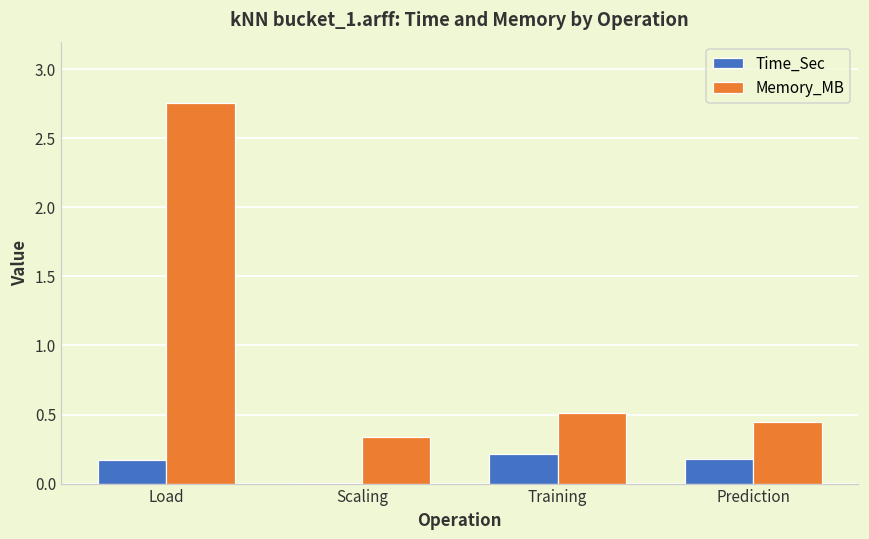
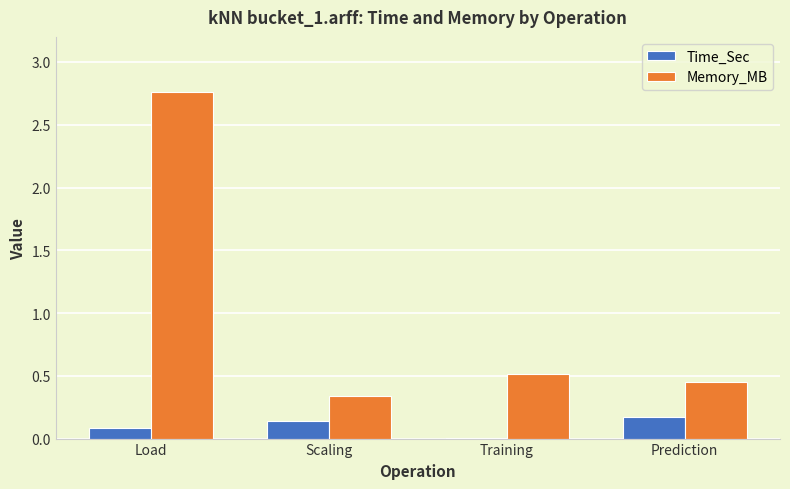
  {
    "Time_Sec": {
-     "Load": 0.17,
-     "Scaling": 0.00,
-     "Training": 0.21,
+     "Load": 0.09,
+     "Scaling": 0.14,
+     "Training": 0.00,
      "Prediction": 0.18
    },
    "Memory_MB": {
      "Load": 2.76,
      "Scaling": 0.34,
      "Training": 0.51,
      "Prediction": 0.45
    }
  }
